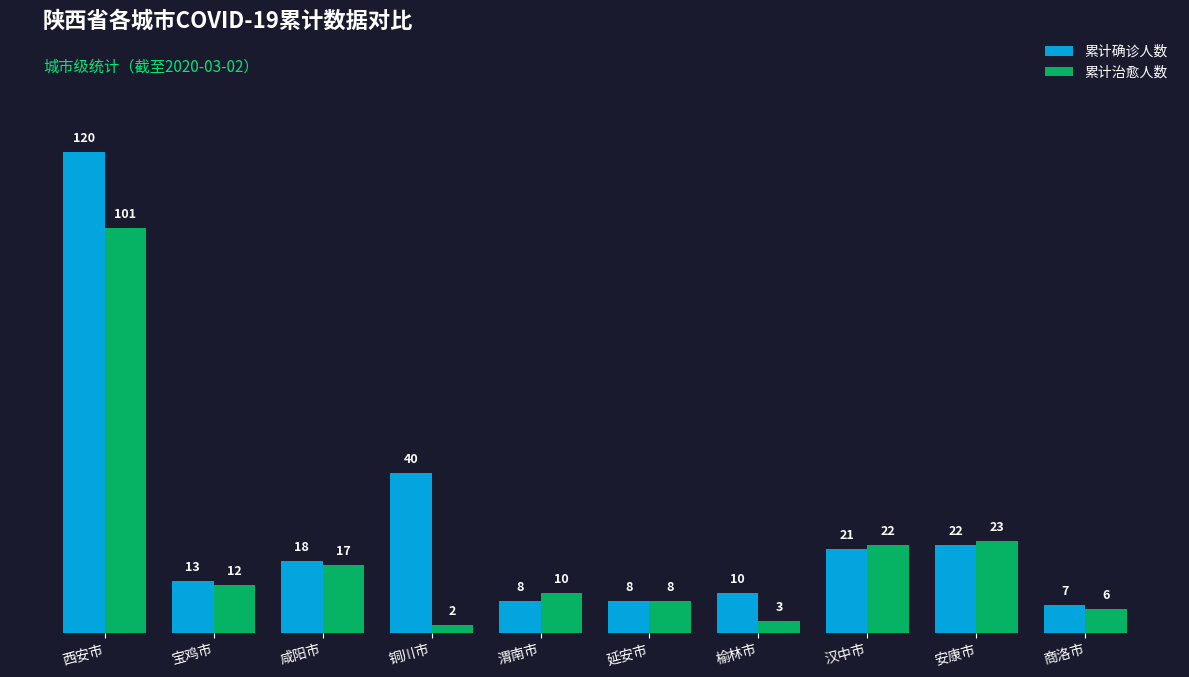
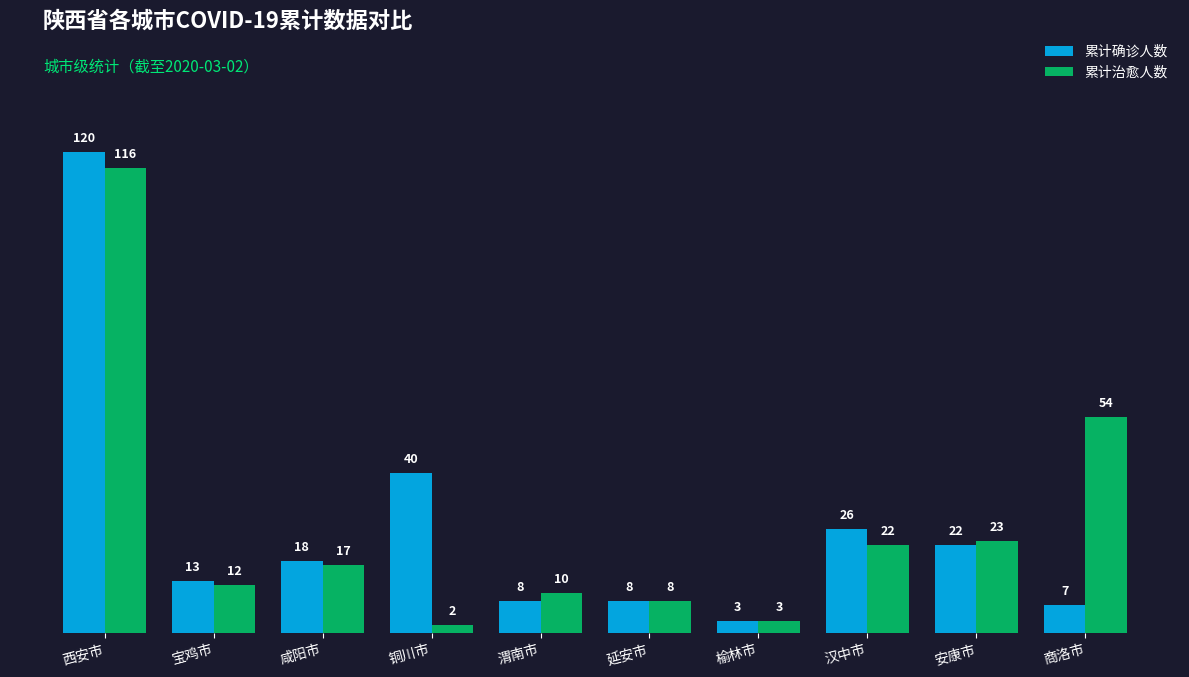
  {
    "累计确诊人数": {
      "西安市": 120,
      "宝鸡市": 13,
      "咸阳市": 18,
      "铜川市": 40,
      "渭南市": 8,
      "延安市": 8,
-     "榆林市": 10,
-     "汉中市": 21,
+     "榆林市": 3,
+     "汉中市": 26,
      "安康市": 22,
      "商洛市": 7
    },
    "累计治愈人数": {
-     "西安市": 101,
+     "西安市": 116,
      "宝鸡市": 12,
      "咸阳市": 17,
      "铜川市": 2,
      "渭南市": 10,
      "延安市": 8,
      "榆林市": 3,
      "汉中市": 22,
      "安康市": 23,
-     "商洛市": 6
+     "商洛市": 54
    }
  }
